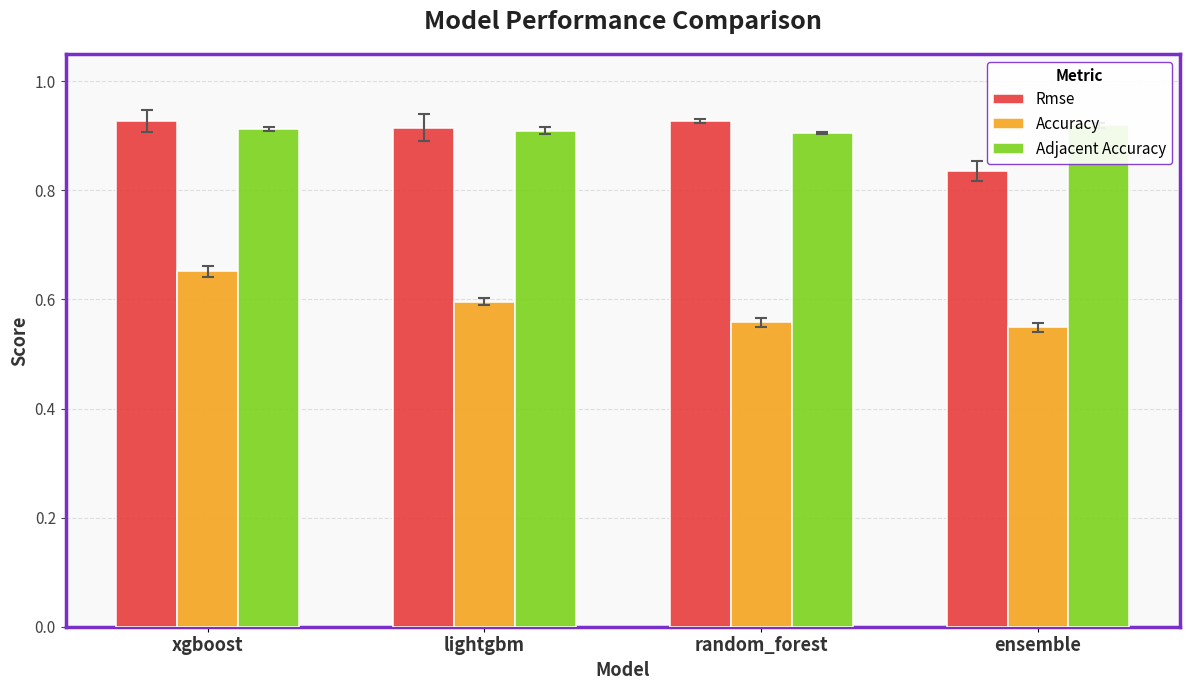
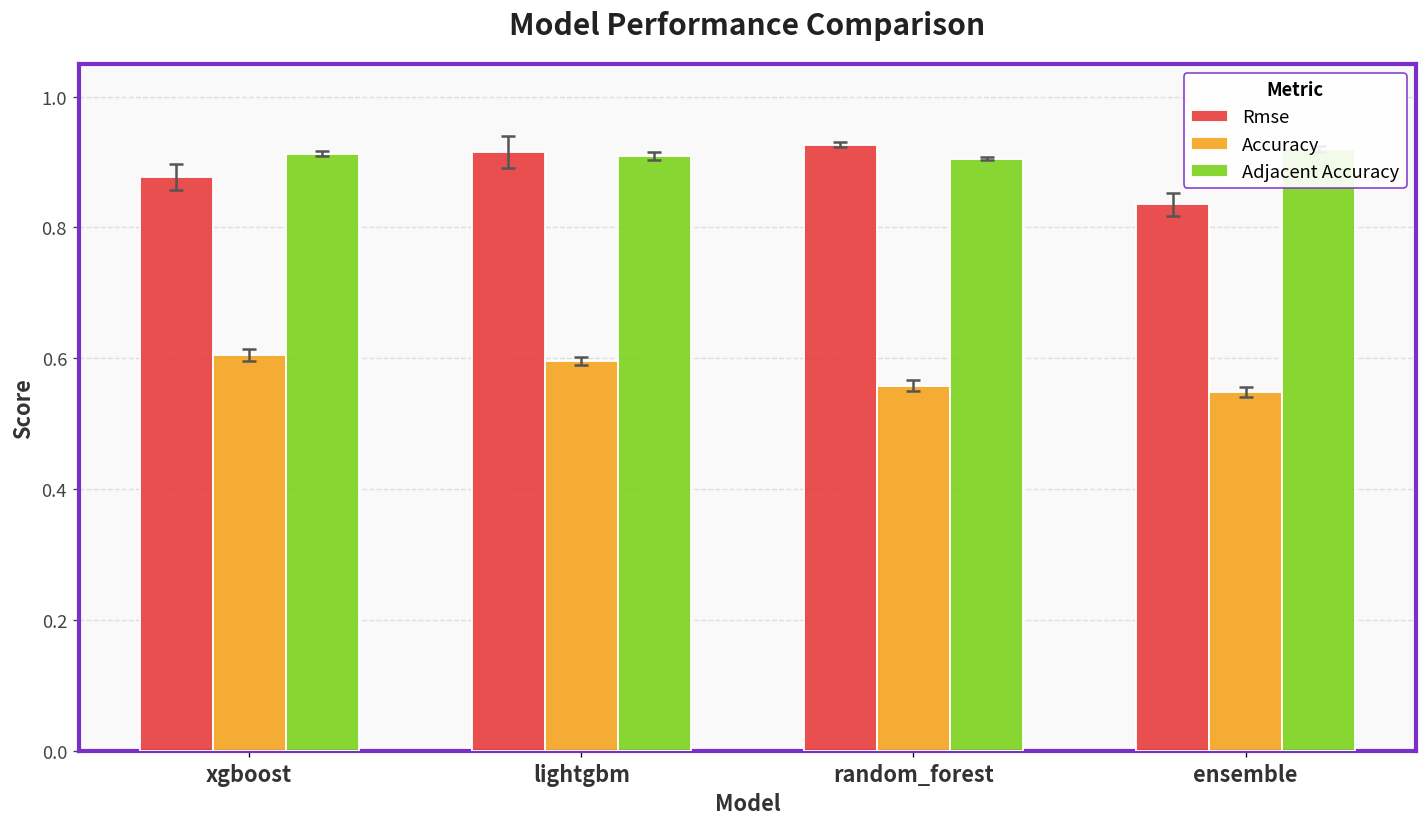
  {
    "Rmse": {
-     "xgboost": 0.93,
+     "xgboost": 0.88,
      "lightgbm": 0.91,
      "random_forest": 0.93,
      "ensemble": 0.84
    },
    "Accuracy": {
-     "xgboost": 0.65,
+     "xgboost": 0.60,
      "lightgbm": 0.60,
      "random_forest": 0.56,
      "ensemble": 0.55
    },
    "Adjacent Accuracy": {
      "xgboost": 0.91,
      "lightgbm": 0.91,
      "random_forest": 0.90
    }
  }
